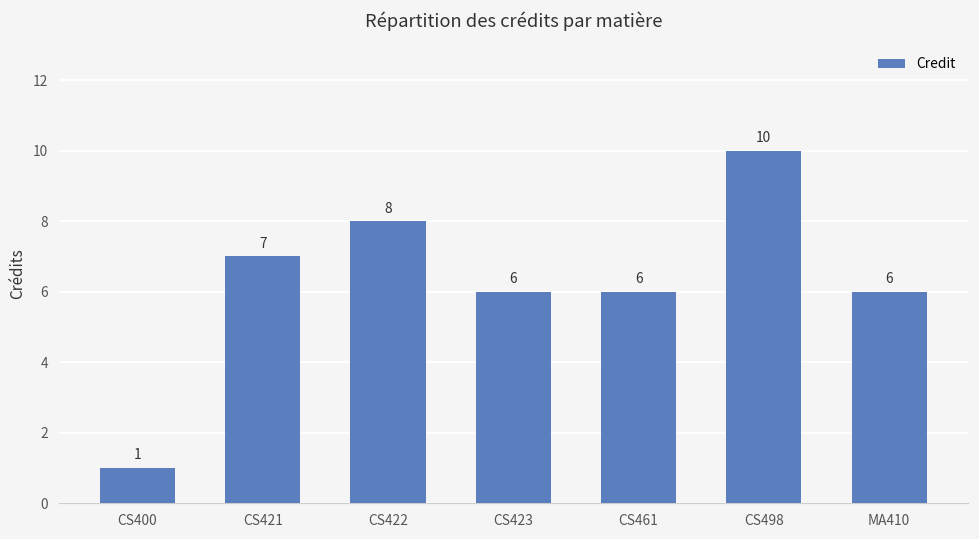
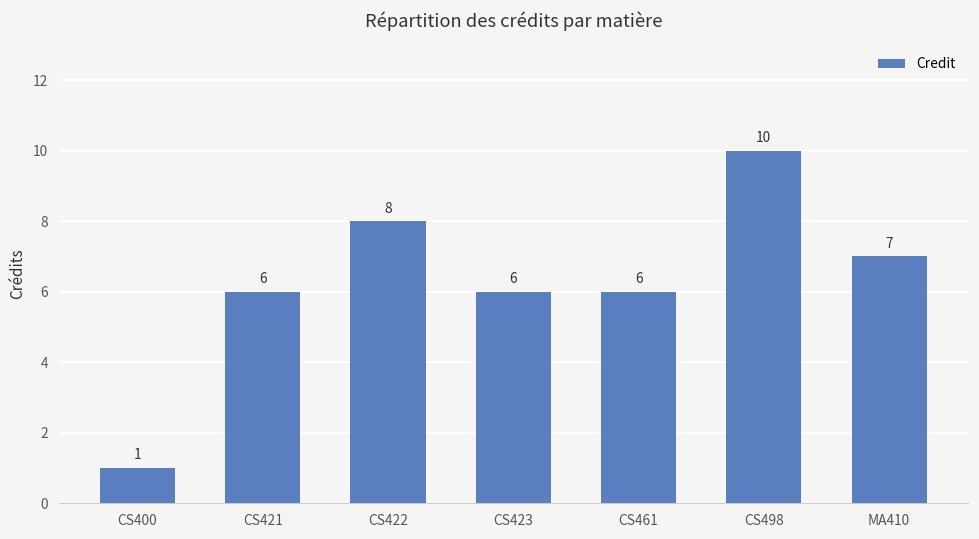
  {
    "CS400": 1,
-   "CS421": 7,
+   "CS421": 6,
    "CS422": 8,
    "CS423": 6,
    "CS461": 6,
    "CS498": 10,
-   "MA410": 6
+   "MA410": 7
  }
